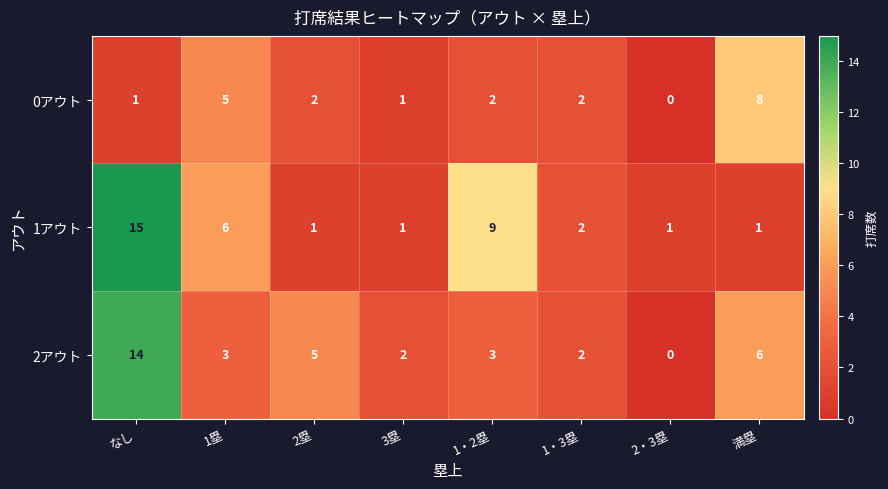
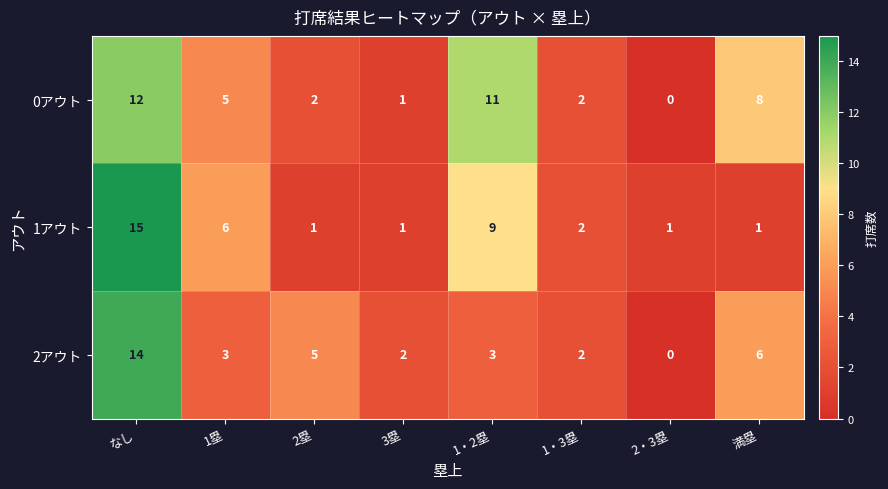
  {
    "0アウト": {
-     "なし": 1,
+     "なし": 12,
      "1塁": 5,
      "2塁": 2,
      "3塁": 1,
-     "1・2塁": 2,
+     "1・2塁": 11,
      "1・3塁": 2,
      "2・3塁": 0,
      "満塁": 8
    },
    "1アウト": {
      "なし": 15,
      "1塁": 6,
      "2塁": 1,
      "3塁": 1,
      "1・2塁": 9,
      "1・3塁": 2,
      "2・3塁": 1,
      "満塁": 1
    },
    "2アウト": {
      "なし": 14,
      "1塁": 3,
      "2塁": 5,
      "3塁": 2,
      "1・2塁": 3,
      "1・3塁": 2,
      "2・3塁": 0,
      "満塁": 6
    }
  }
